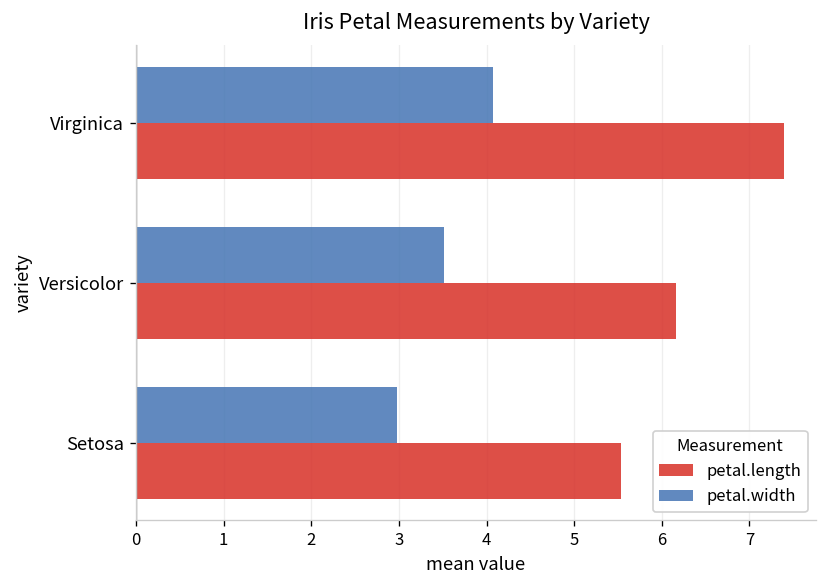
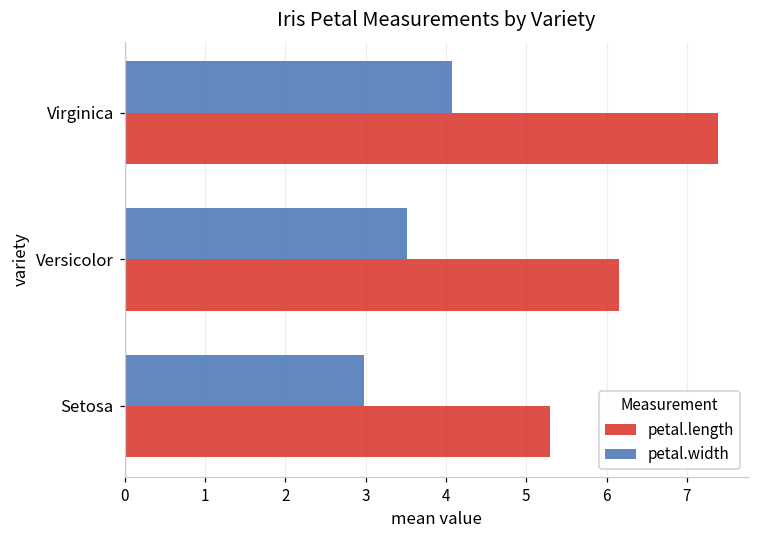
  {
    "petal.length": {
      "Virginica": 7.4,
      "Versicolor": 6.2,
-     "Setosa": 5.5
+     "Setosa": 5.3
    },
    "petal.width": {
      "Virginica": 4.1,
      "Versicolor": 3.5,
      "Setosa": 3.0
    }
  }
